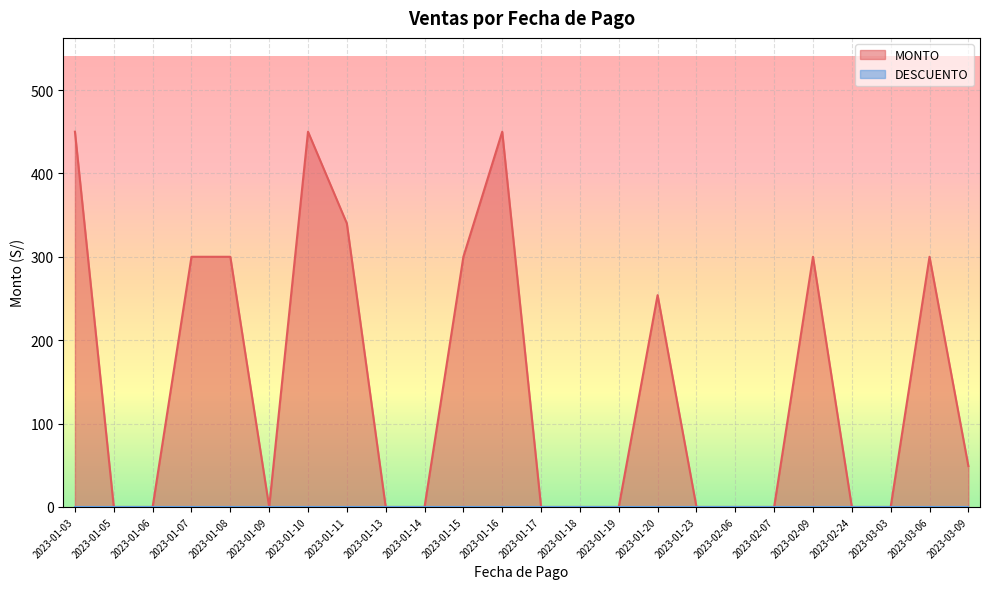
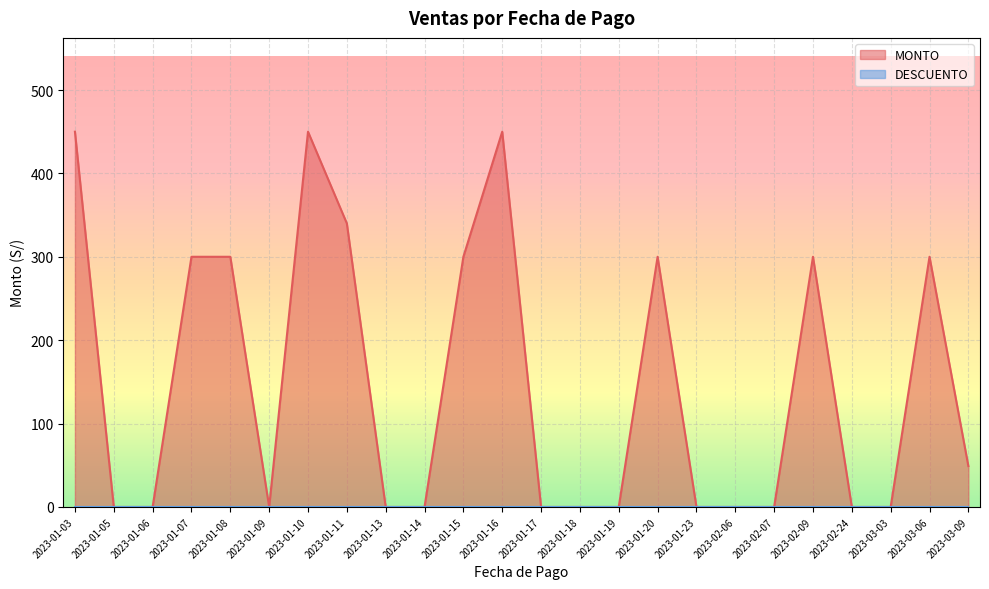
  {
    "MONTO": {
      "2023-01-03": 450,
      "2023-01-07": 300,
      "2023-01-08": 300,
      "2023-01-10": 450,
      "2023-01-11": 340,
      "2023-01-15": 300,
      "2023-01-16": 450,
-     "2023-01-20": 250,
+     "2023-01-20": 300,
      "2023-02-09": 300,
      "2023-03-06": 300,
      "2023-03-09": 50
    },
    "DESCUENTO": {
      "2023-01-03": 0,
      "2023-01-07": 0,
      "2023-01-08": 0,
      "2023-01-10": 0,
      "2023-01-11": 0,
      "2023-01-15": 0,
      "2023-01-16": 0,
      "2023-01-20": 0,
      "2023-02-09": 0,
      "2023-03-06": 0,
      "2023-03-09": 0
    }
  }
